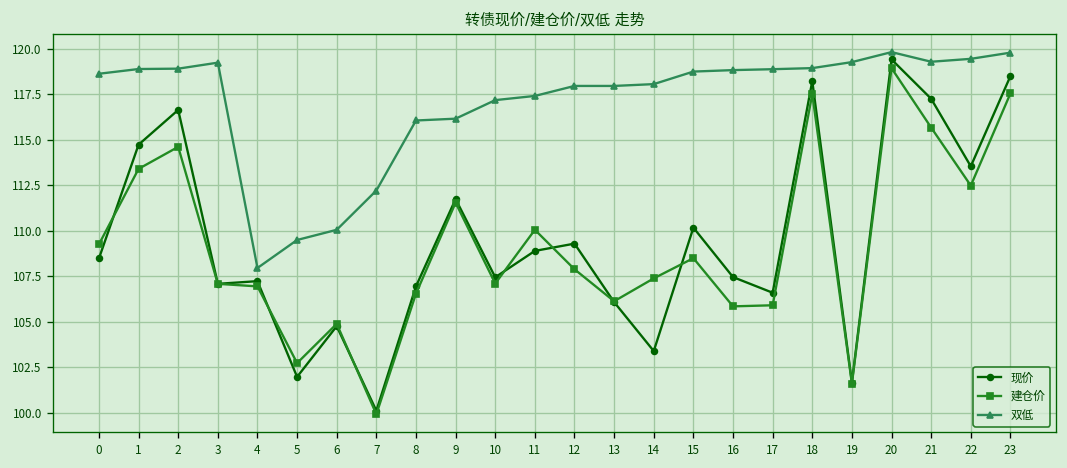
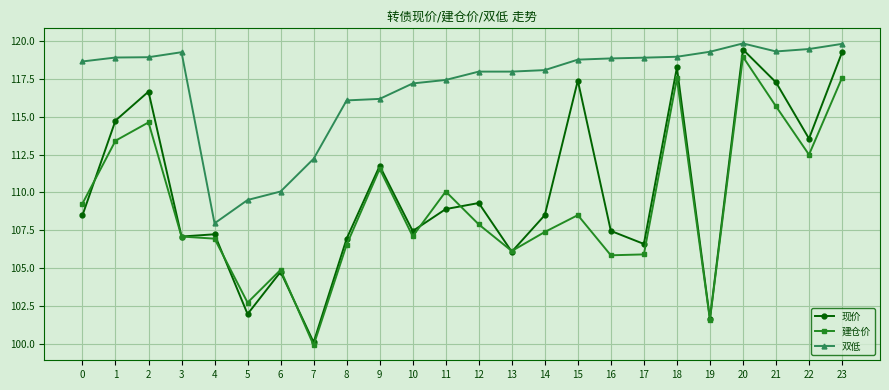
  {
    "现价": {
      "0": 108.5,
      "1": 114.7,
      "2": 116.7,
      "4": 107.2,
      "5": 102.0,
      "7": 100.1,
      "8": 107.0,
      "9": 111.8,
      "10": 107.5,
      "11": 108.9,
      "12": 109.3,
-     "14": 103.4,
-     "15": 110.2,
+     "14": 108.5,
+     "15": 117.4,
      "16": 107.5,
      "17": 106.6,
      "18": 118.2,
      "20": 119.4,
      "21": 117.3,
      "22": 113.6,
-     "23": 118.5
+     "23": 119.2
    }
  }
